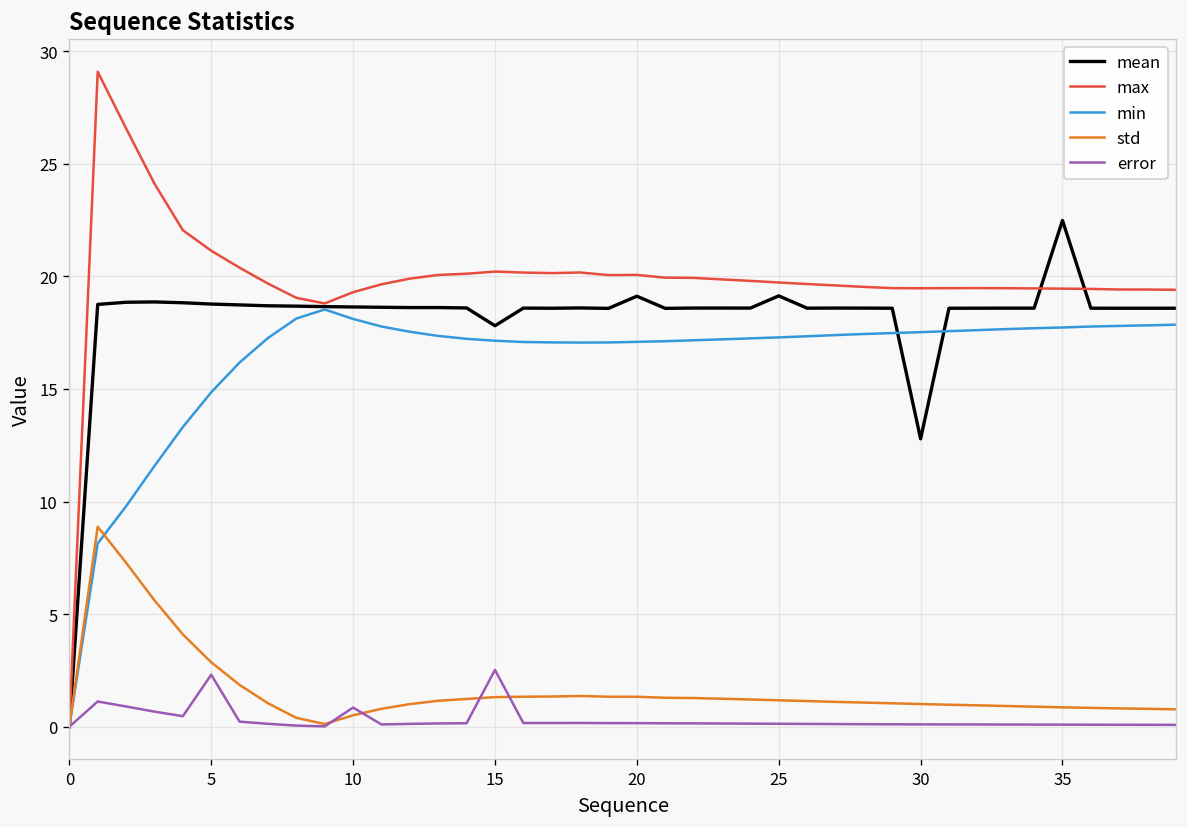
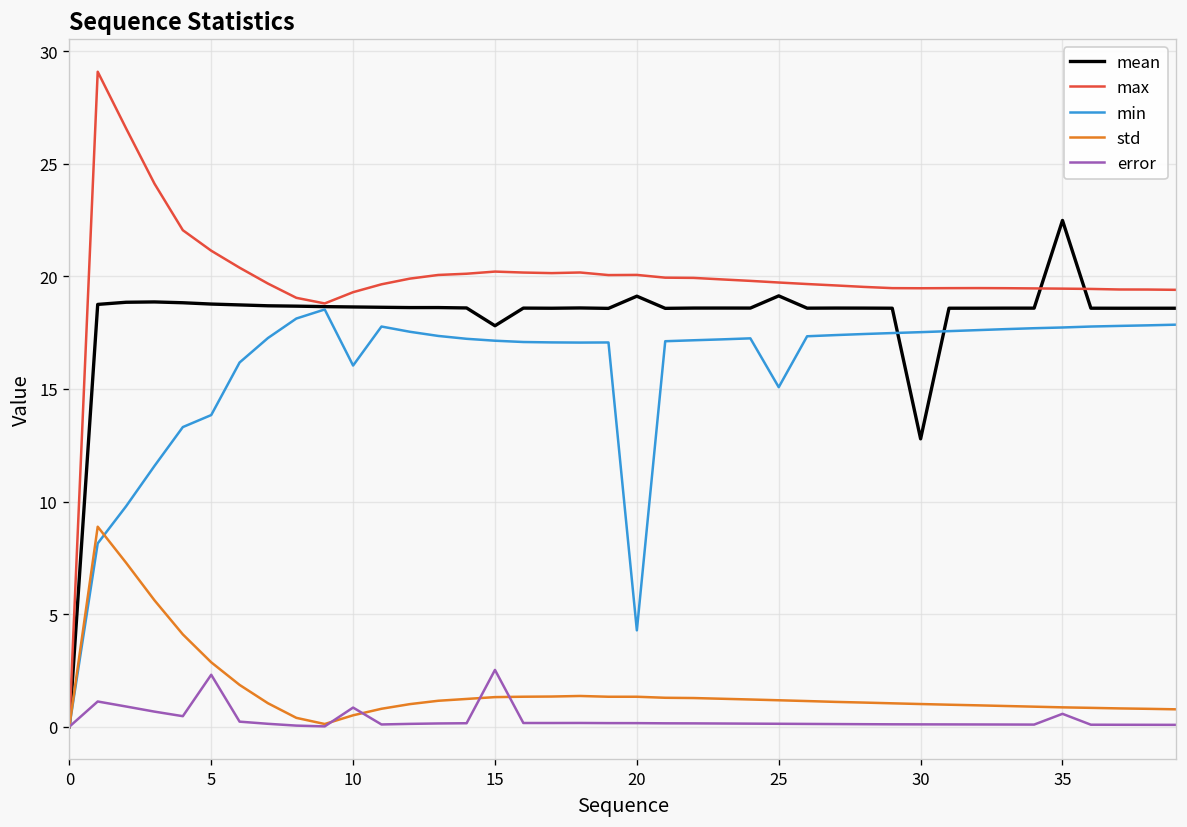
  {
    "mean": {
      "5": 18.8,
      "10": 18.6,
      "15": 17.8,
      "20": 19.1,
      "25": 19.1,
      "30": 12.8,
      "35": 22.5
    },
    "min": {
-     "5": 14.9,
-     "10": 18.1,
+     "5": 13.8,
+     "10": 16.0,
      "15": 17.1,
-     "20": 17.1,
-     "25": 17.3,
+     "20": 4.3,
+     "25": 15.1,
      "30": 17.5,
      "35": 17.7
    },
    "error": {
      "5": 2.3,
      "10": 0.9,
      "15": 2.5,
      "20": 0.2,
      "25": 0.1,
      "30": 0.1,
-     "35": 0.1
+     "35": 0.6
    }
  }
